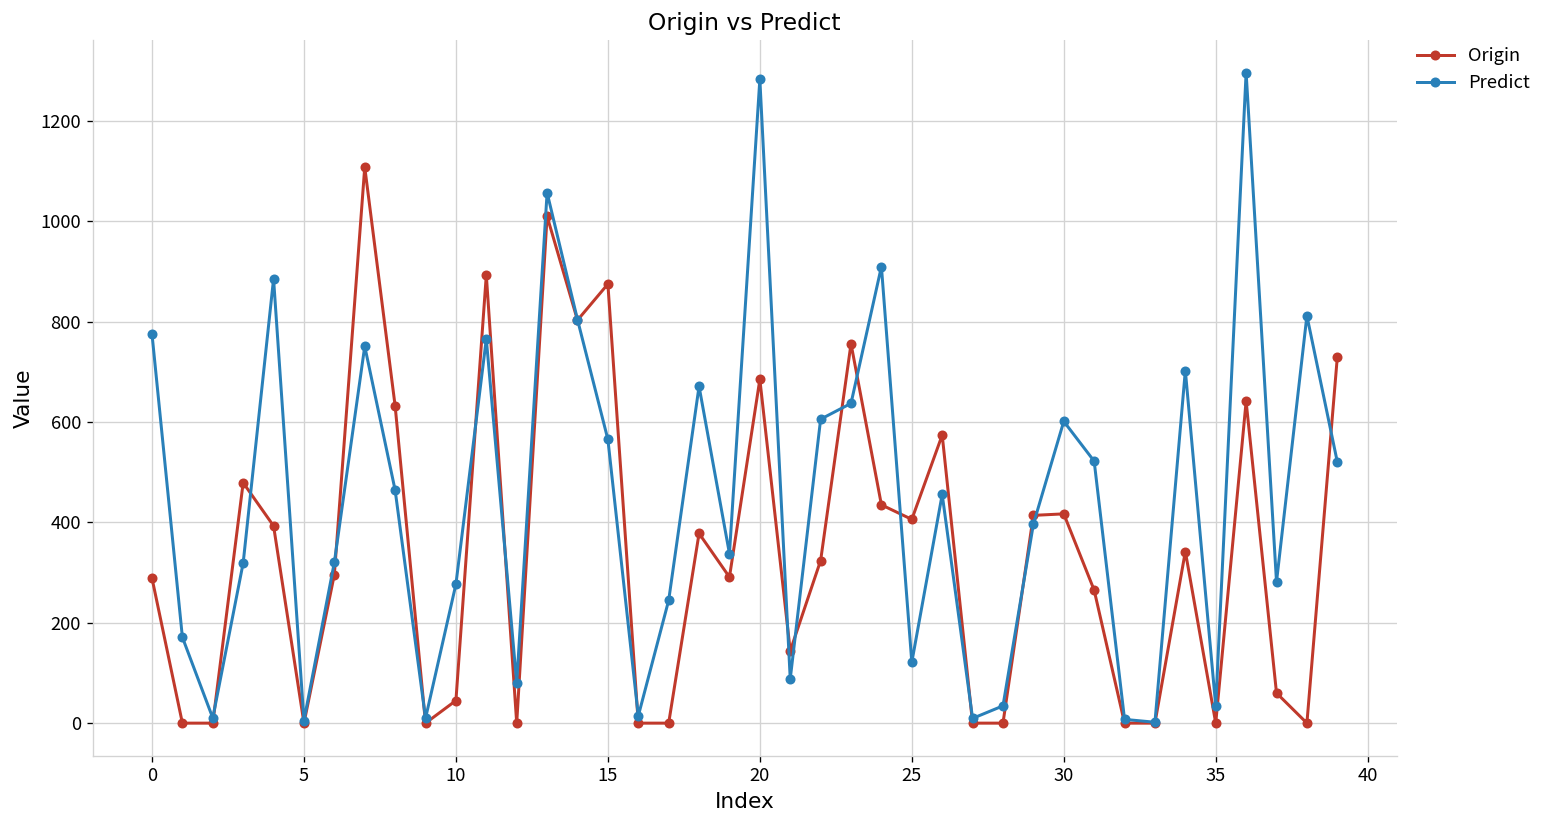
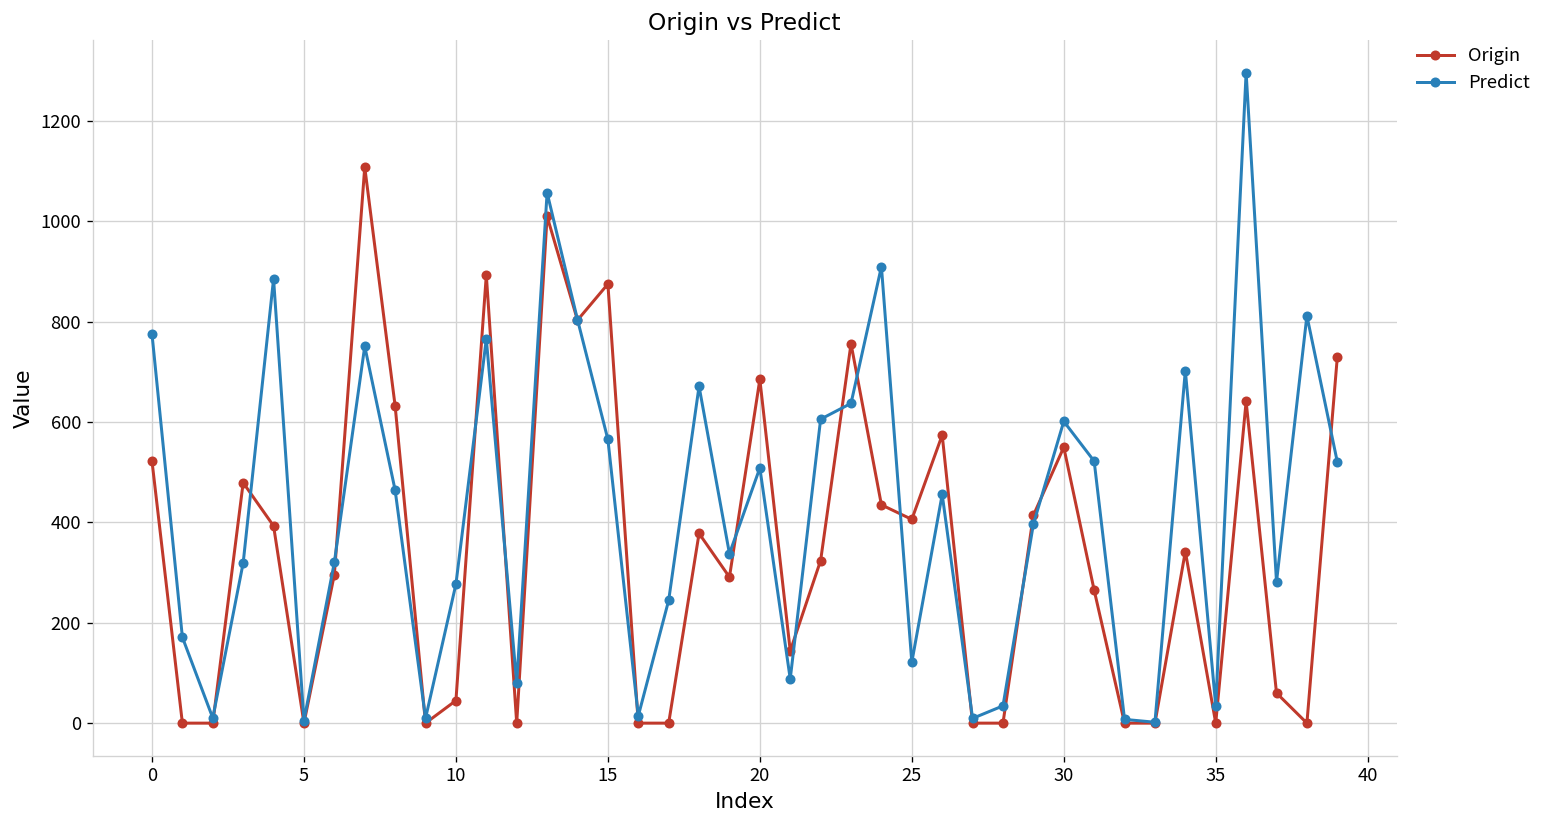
  {
    "Origin": {
-     "0": 290,
+     "0": 520,
      "10": 50,
      "15": 880,
      "20": 690,
      "25": 410,
-     "30": 420,
+     "30": 550,
      "35": 0
    },
    "Predict": {
      "0": 780,
      "10": 280,
      "15": 570,
-     "20": 1280,
+     "20": 510,
      "25": 120,
      "30": 600,
      "35": 30
    }
  }
